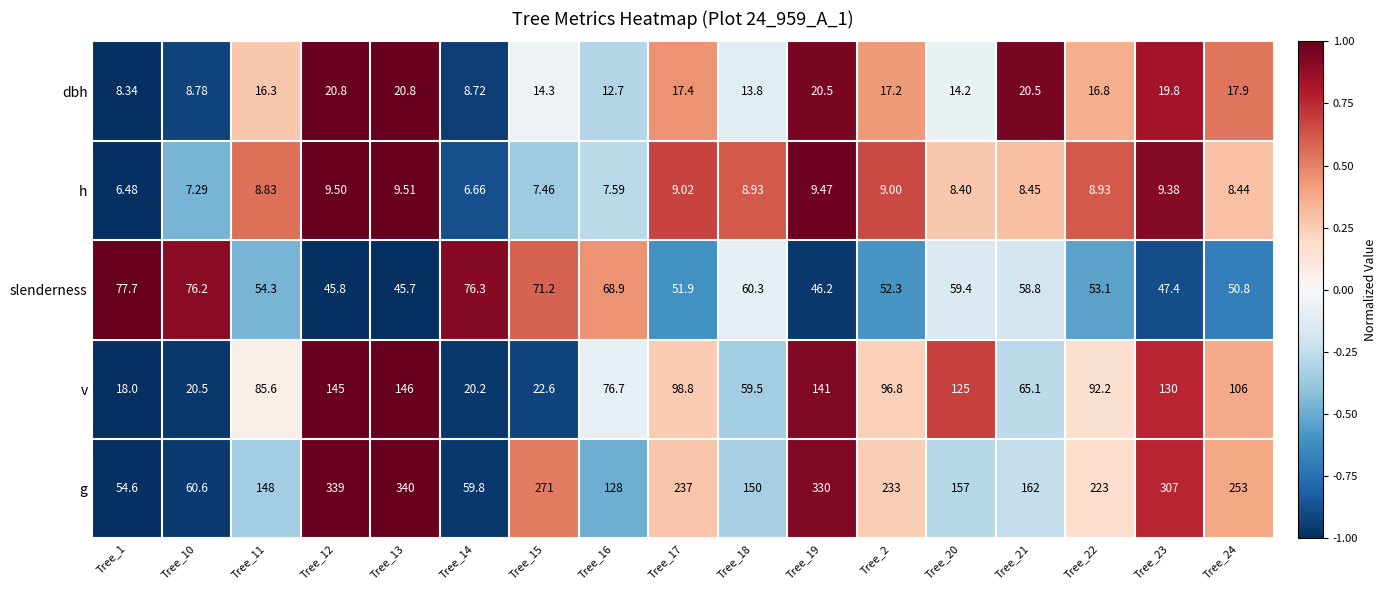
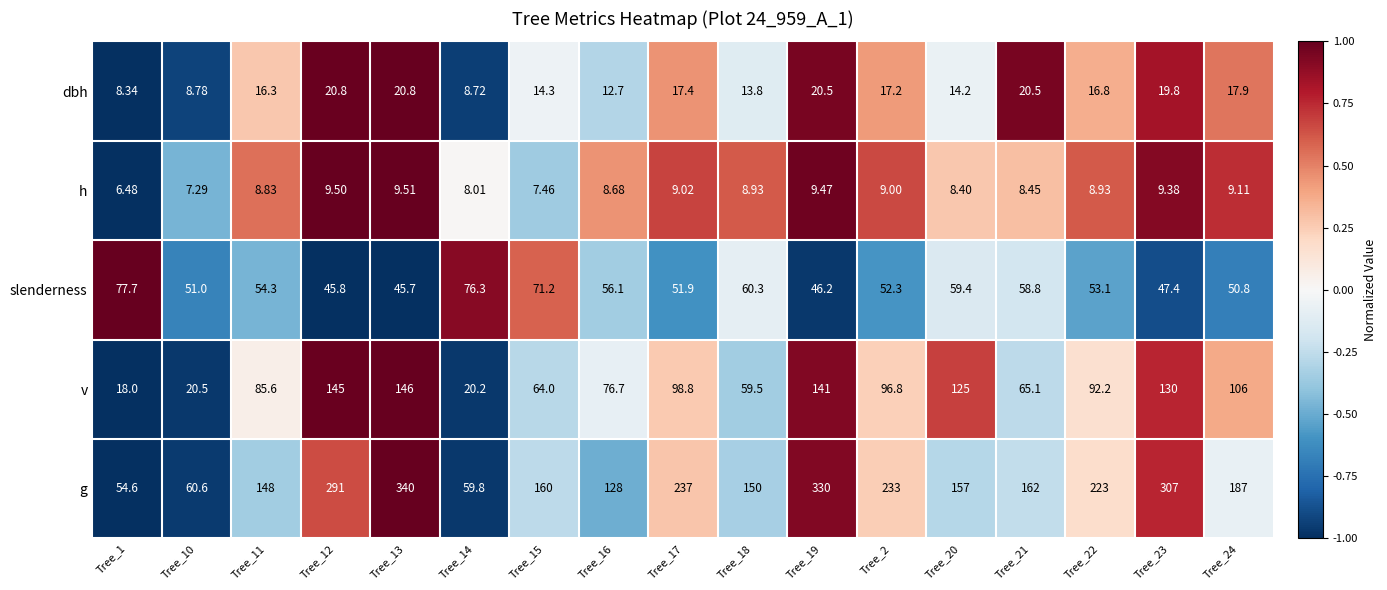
  {
    "dbh": {
      "Tree_1": 8.34,
      "Tree_10": 8.78,
      "Tree_11": 16.3,
      "Tree_12": 20.8,
      "Tree_13": 20.8,
      "Tree_14": 8.72,
      "Tree_15": 14.3,
      "Tree_16": 12.7,
      "Tree_17": 17.4,
      "Tree_18": 13.8,
      "Tree_19": 20.5,
      "Tree_2": 17.2,
      "Tree_20": 14.2,
      "Tree_21": 20.5,
      "Tree_22": 16.8,
      "Tree_23": 19.8,
      "Tree_24": 17.9
    },
    "h": {
      "Tree_1": 6.48,
      "Tree_10": 7.29,
      "Tree_11": 8.83,
      "Tree_12": 9.50,
      "Tree_13": 9.51,
-     "Tree_14": 6.66,
+     "Tree_14": 8.01,
      "Tree_15": 7.46,
-     "Tree_16": 7.59,
+     "Tree_16": 8.68,
      "Tree_17": 9.02,
      "Tree_18": 8.93,
      "Tree_19": 9.47,
      "Tree_2": 9.00,
      "Tree_20": 8.40,
      "Tree_21": 8.45,
      "Tree_22": 8.93,
      "Tree_23": 9.38,
-     "Tree_24": 8.44
+     "Tree_24": 9.11
    },
    "slenderness": {
      "Tree_1": 77.7,
-     "Tree_10": 76.2,
+     "Tree_10": 51.0,
      "Tree_11": 54.3,
      "Tree_12": 45.8,
      "Tree_13": 45.7,
      "Tree_14": 76.3,
      "Tree_15": 71.2,
-     "Tree_16": 68.9,
+     "Tree_16": 56.1,
      "Tree_17": 51.9,
      "Tree_18": 60.3,
      "Tree_19": 46.2,
      "Tree_2": 52.3,
      "Tree_20": 59.4,
      "Tree_21": 58.8,
      "Tree_22": 53.1,
      "Tree_23": 47.4,
      "Tree_24": 50.8
    },
    "v": {
      "Tree_1": 18.0,
      "Tree_10": 20.5,
      "Tree_11": 85.6,
      "Tree_12": 145,
      "Tree_13": 146,
      "Tree_14": 20.2,
-     "Tree_15": 22.6,
+     "Tree_15": 64.0,
      "Tree_16": 76.7,
      "Tree_17": 98.8,
      "Tree_18": 59.5,
      "Tree_19": 141,
      "Tree_2": 96.8,
      "Tree_20": 125,
      "Tree_21": 65.1,
      "Tree_22": 92.2,
      "Tree_23": 130,
      "Tree_24": 106
    },
    "g": {
      "Tree_1": 54.6,
      "Tree_10": 60.6,
      "Tree_11": 148,
-     "Tree_12": 339,
+     "Tree_12": 291,
      "Tree_13": 340,
      "Tree_14": 59.8,
-     "Tree_15": 271,
+     "Tree_15": 160,
      "Tree_16": 128,
      "Tree_17": 237,
      "Tree_18": 150,
      "Tree_19": 330,
      "Tree_2": 233,
      "Tree_20": 157,
      "Tree_21": 162,
      "Tree_22": 223,
      "Tree_23": 307,
-     "Tree_24": 253
+     "Tree_24": 187
    }
  }
